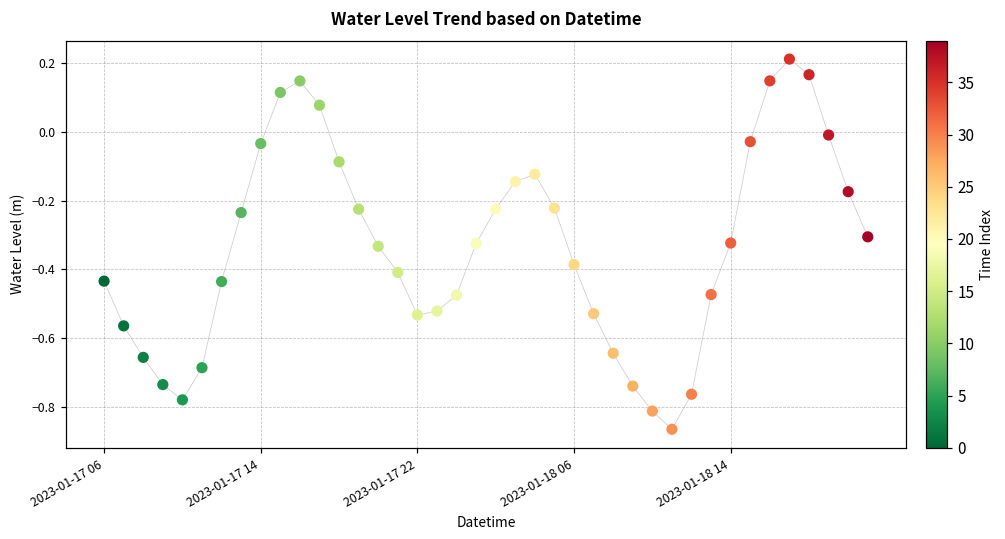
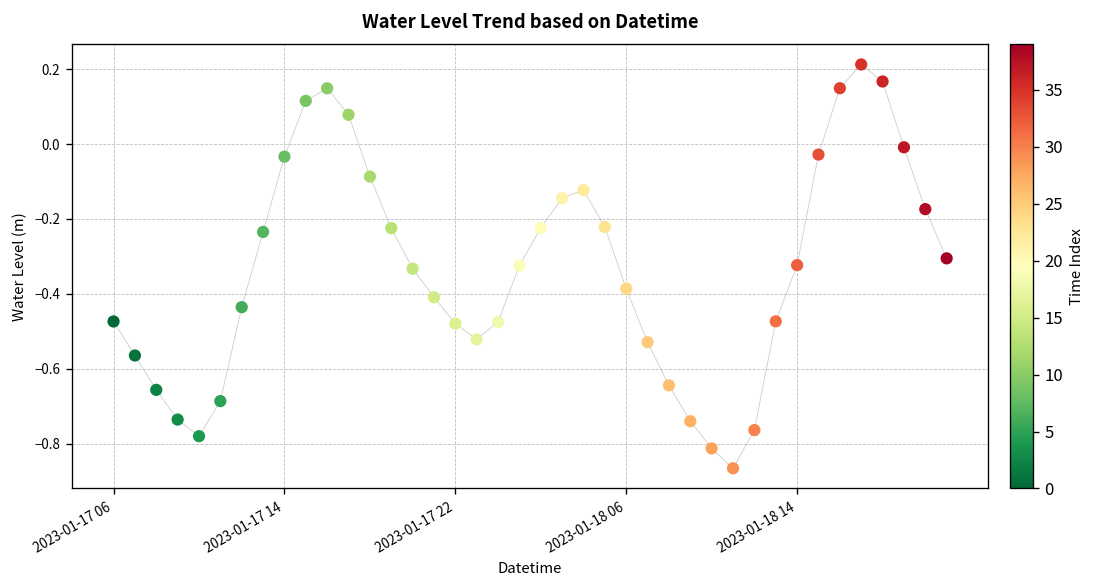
  {
-   "2023-01-17 06": -0.43,
+   "2023-01-17 06": -0.47,
    "2023-01-17 14": -0.03,
-   "2023-01-17 22": -0.53,
+   "2023-01-17 22": -0.48,
    "2023-01-18 06": -0.39,
    "2023-01-18 14": -0.32
  }
